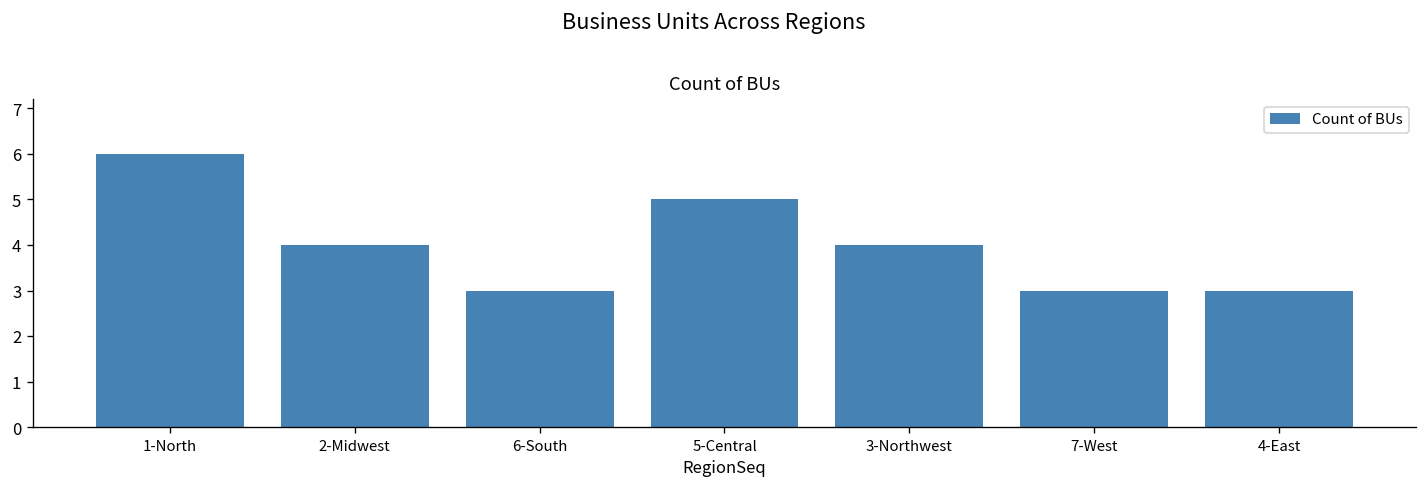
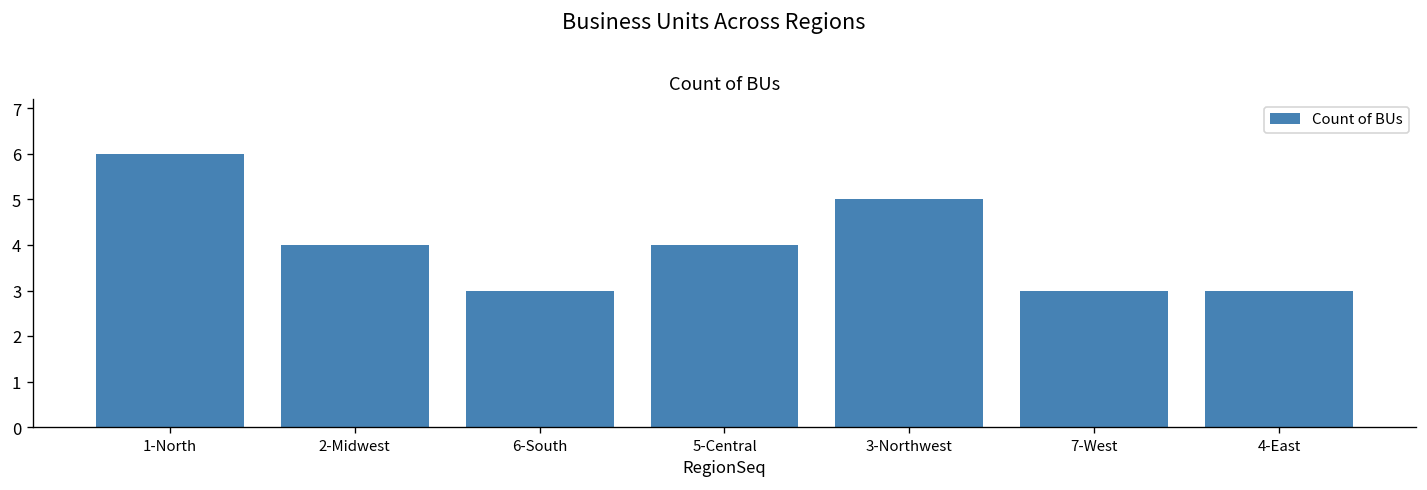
  {
    "1-North": 6,
    "2-Midwest": 4,
    "6-South": 3,
-   "5-Central": 5,
-   "3-Northwest": 4,
+   "5-Central": 4,
+   "3-Northwest": 5,
    "7-West": 3,
    "4-East": 3
  }
